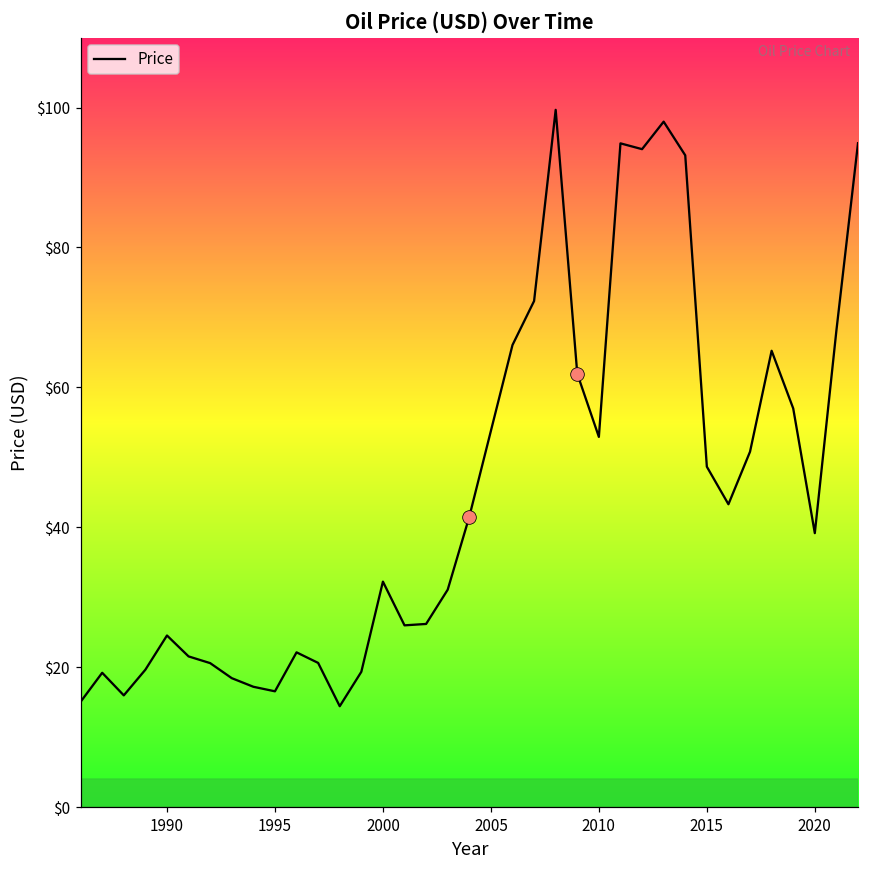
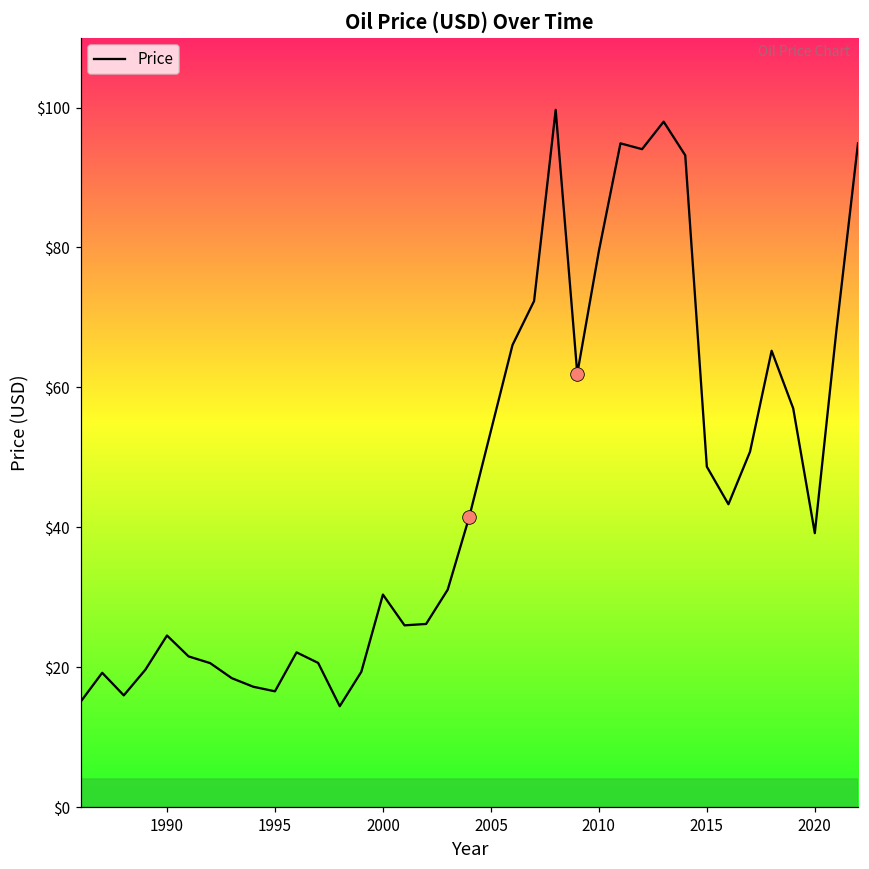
  {
    "Price": {
      "1990": "$25",
      "1995": "$17",
-     "2000": "$32",
+     "2000": "$30",
      "2005": "$54",
-     "2010": "$53",
+     "2010": "$79",
      "2015": "$49",
      "2020": "$39"
    }
  }
